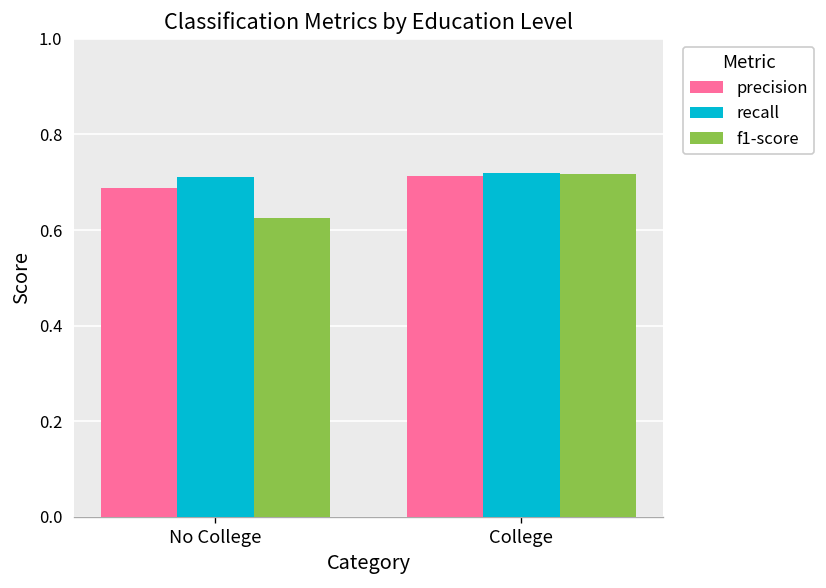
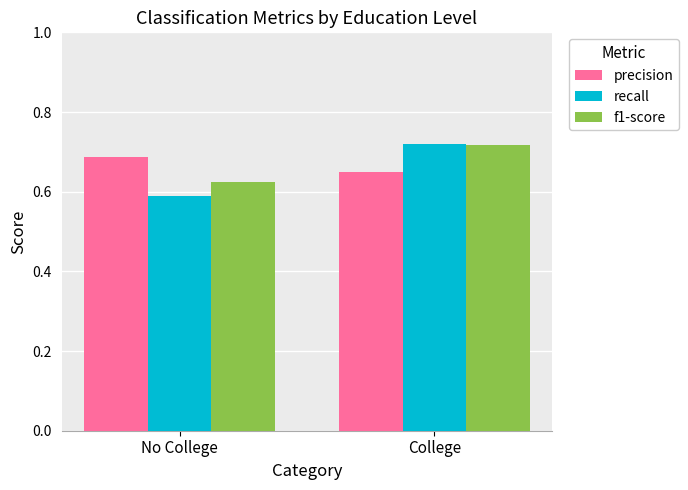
  {
    "precision": {
      "No College": 0.69,
-     "College": 0.71
+     "College": 0.65
    },
    "recall": {
-     "No College": 0.71,
+     "No College": 0.59,
      "College": 0.72
    },
    "f1-score": {
      "No College": 0.63,
      "College": 0.72
    }
  }
